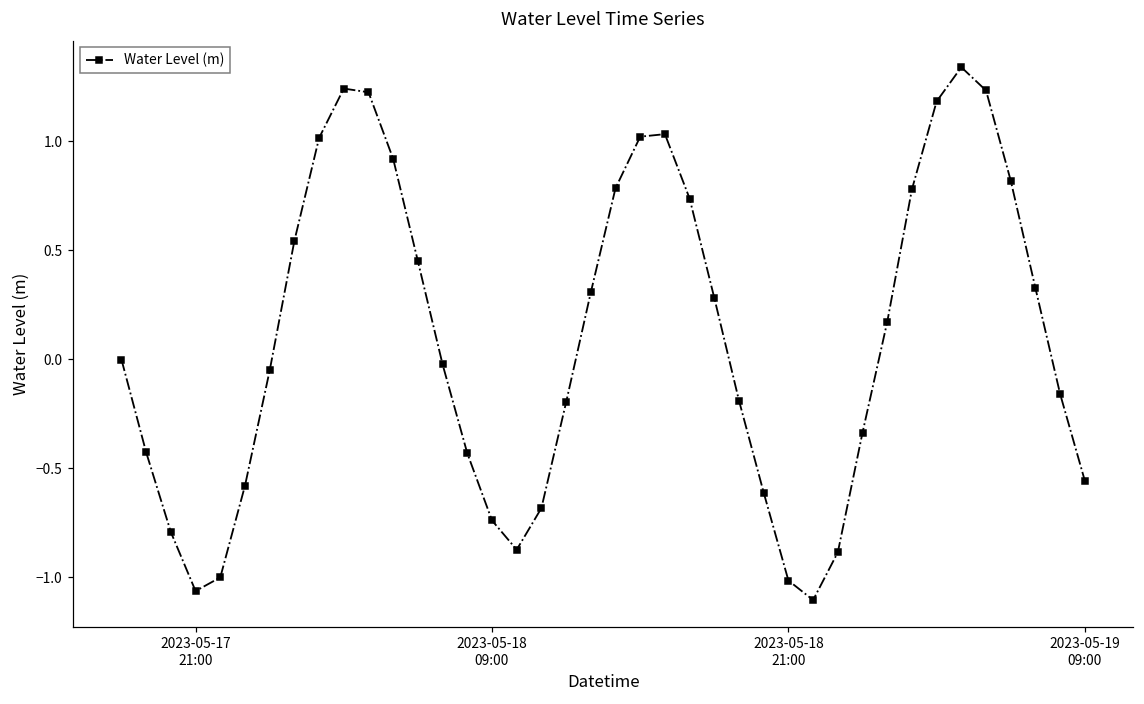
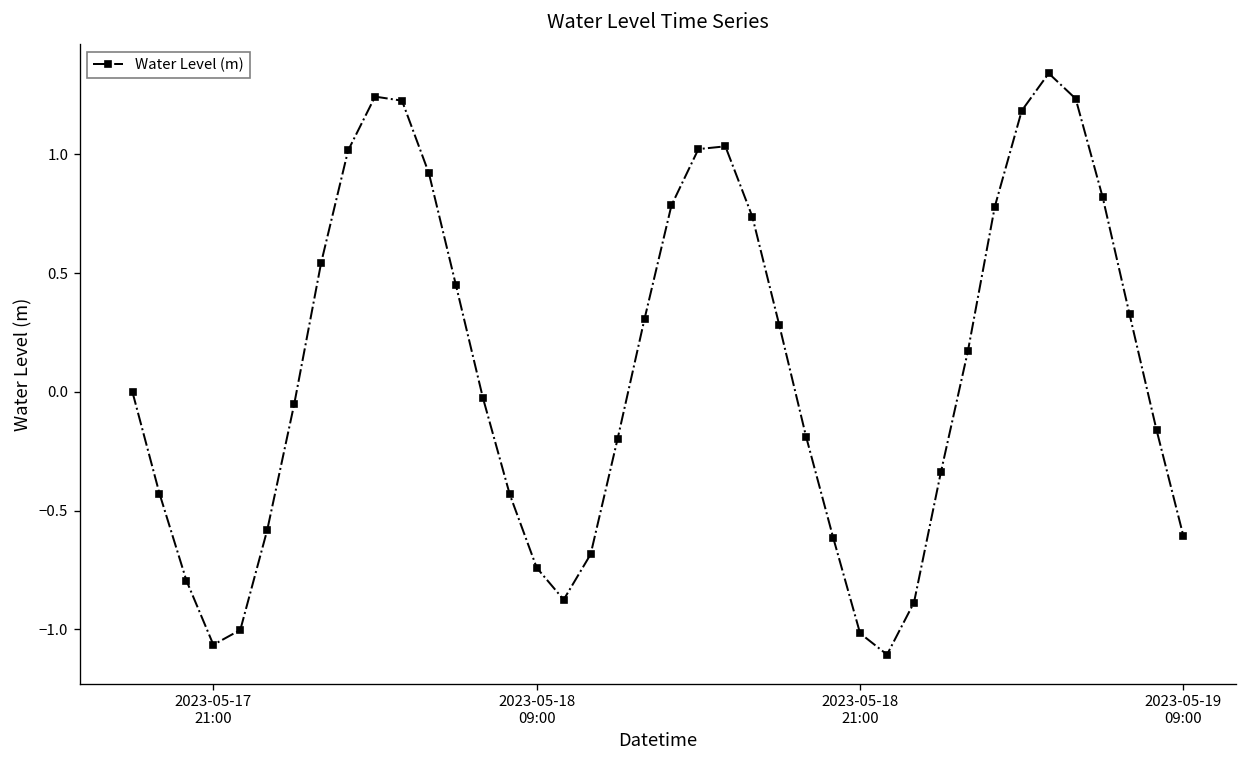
  {
    "2023-05-17 21:00": -1.06,
    "2023-05-18 09:00": -0.74,
    "2023-05-18 21:00": -1.02,
-   "2023-05-19 09:00": -0.56
+   "2023-05-19 09:00": -0.61
  }
